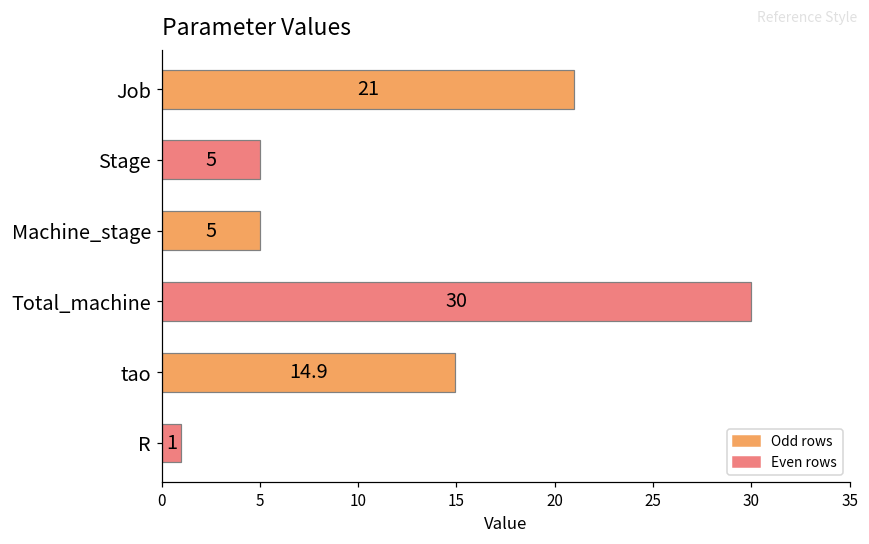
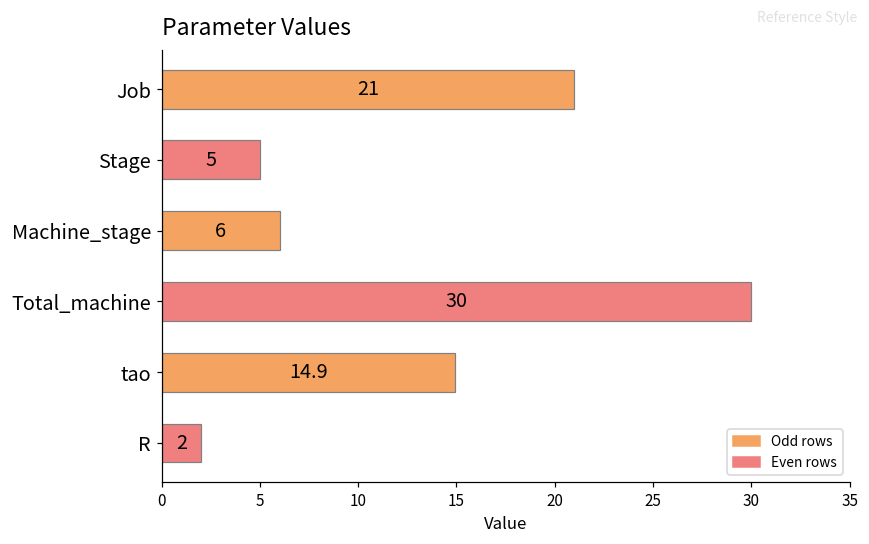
  {
    "Job": 21,
    "Stage": 5,
-   "Machine_stage": 5,
+   "Machine_stage": 6,
    "Total_machine": 30,
    "tao": 14.9,
-   "R": 1
+   "R": 2
  }
